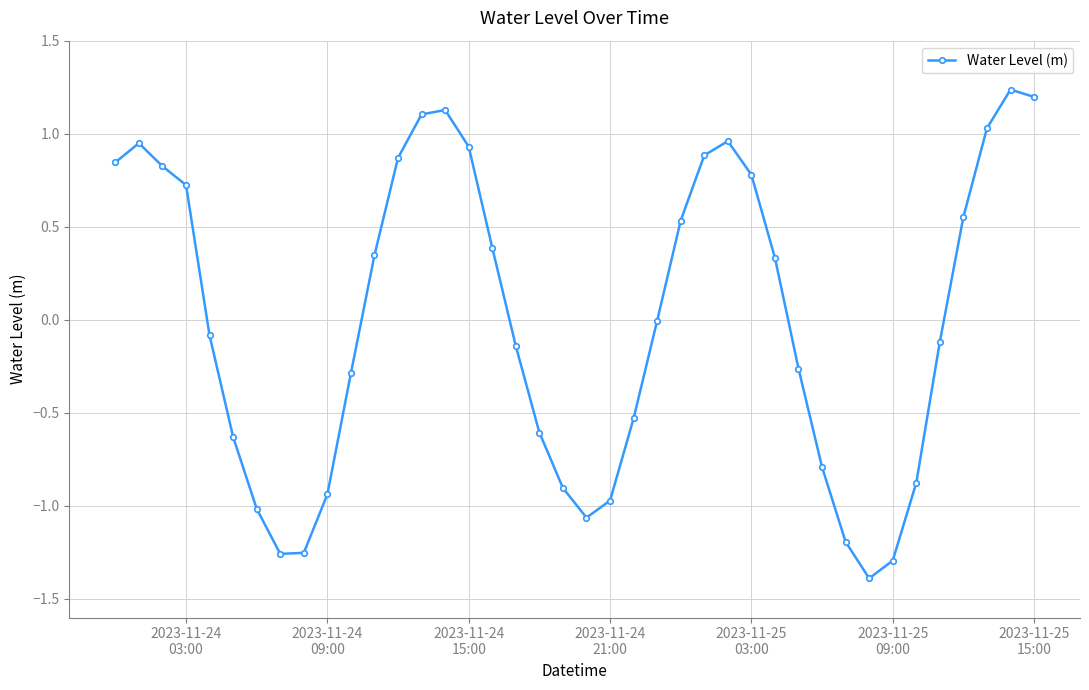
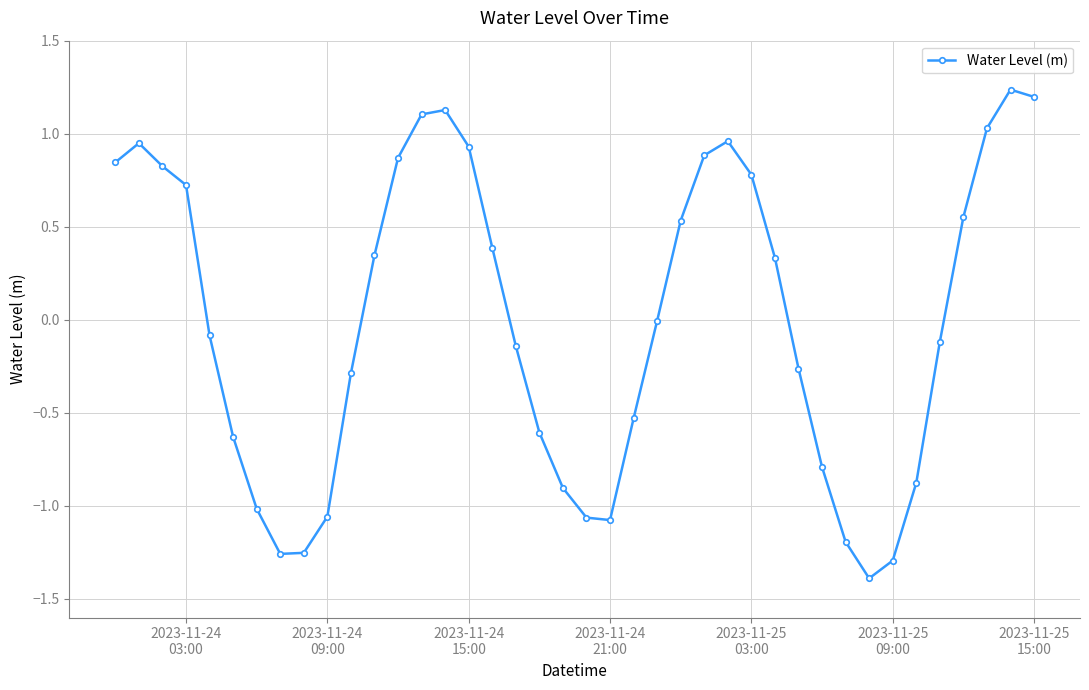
  {
    "2023-11-24 03:00": 0.72,
-   "2023-11-24 09:00": -0.94,
+   "2023-11-24 09:00": -1.06,
    "2023-11-24 15:00": 0.93,
-   "2023-11-24 21:00": -0.97,
+   "2023-11-24 21:00": -1.08,
    "2023-11-25 03:00": 0.78,
    "2023-11-25 09:00": -1.29,
    "2023-11-25 15:00": 1.20
  }
